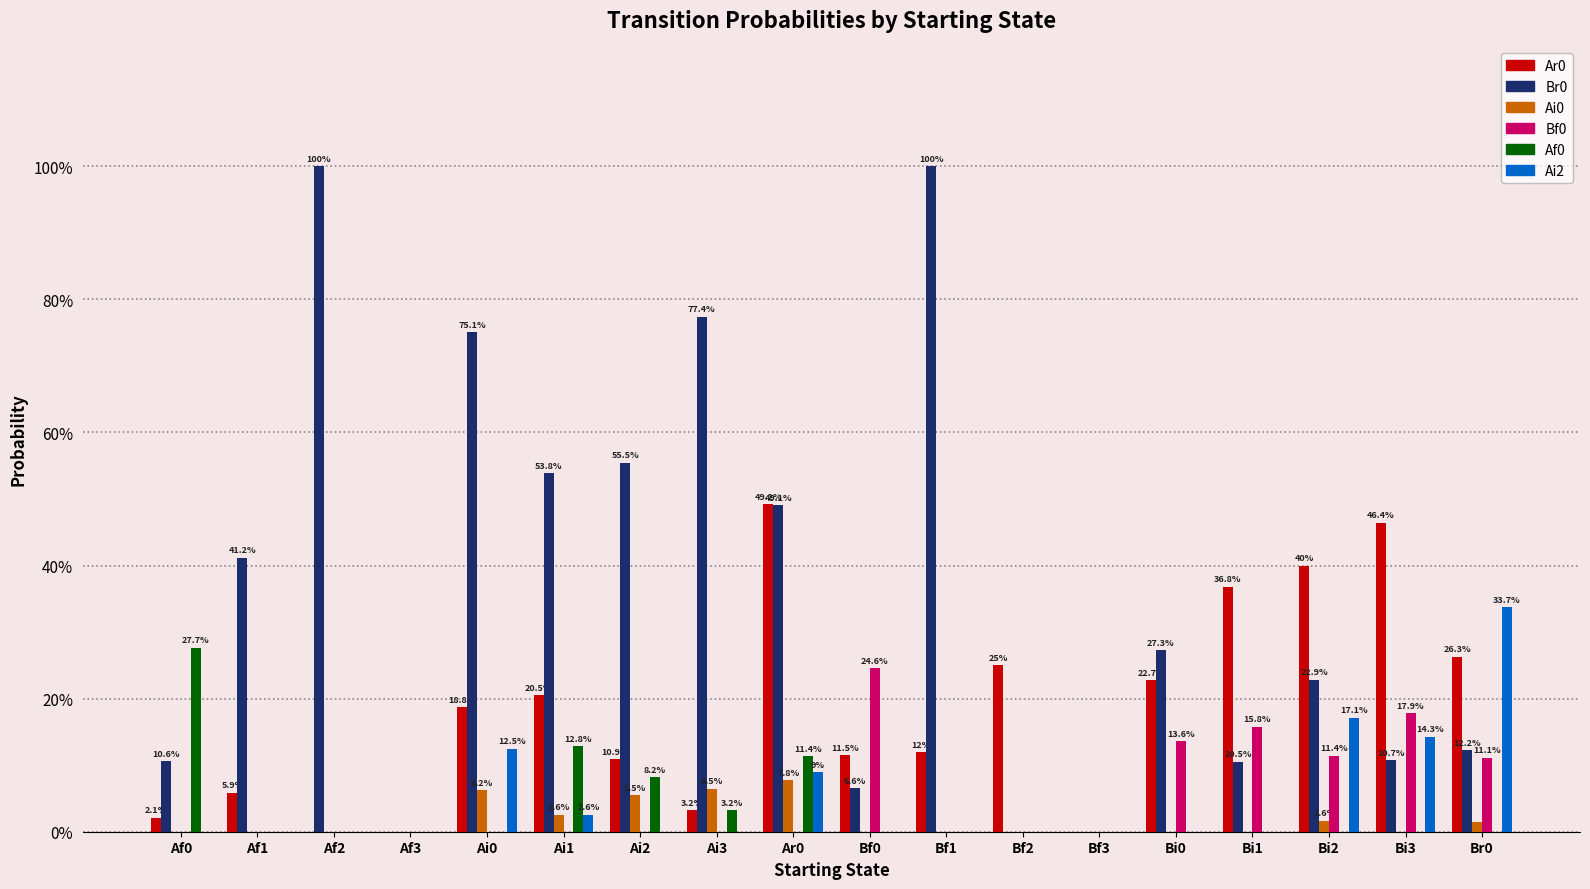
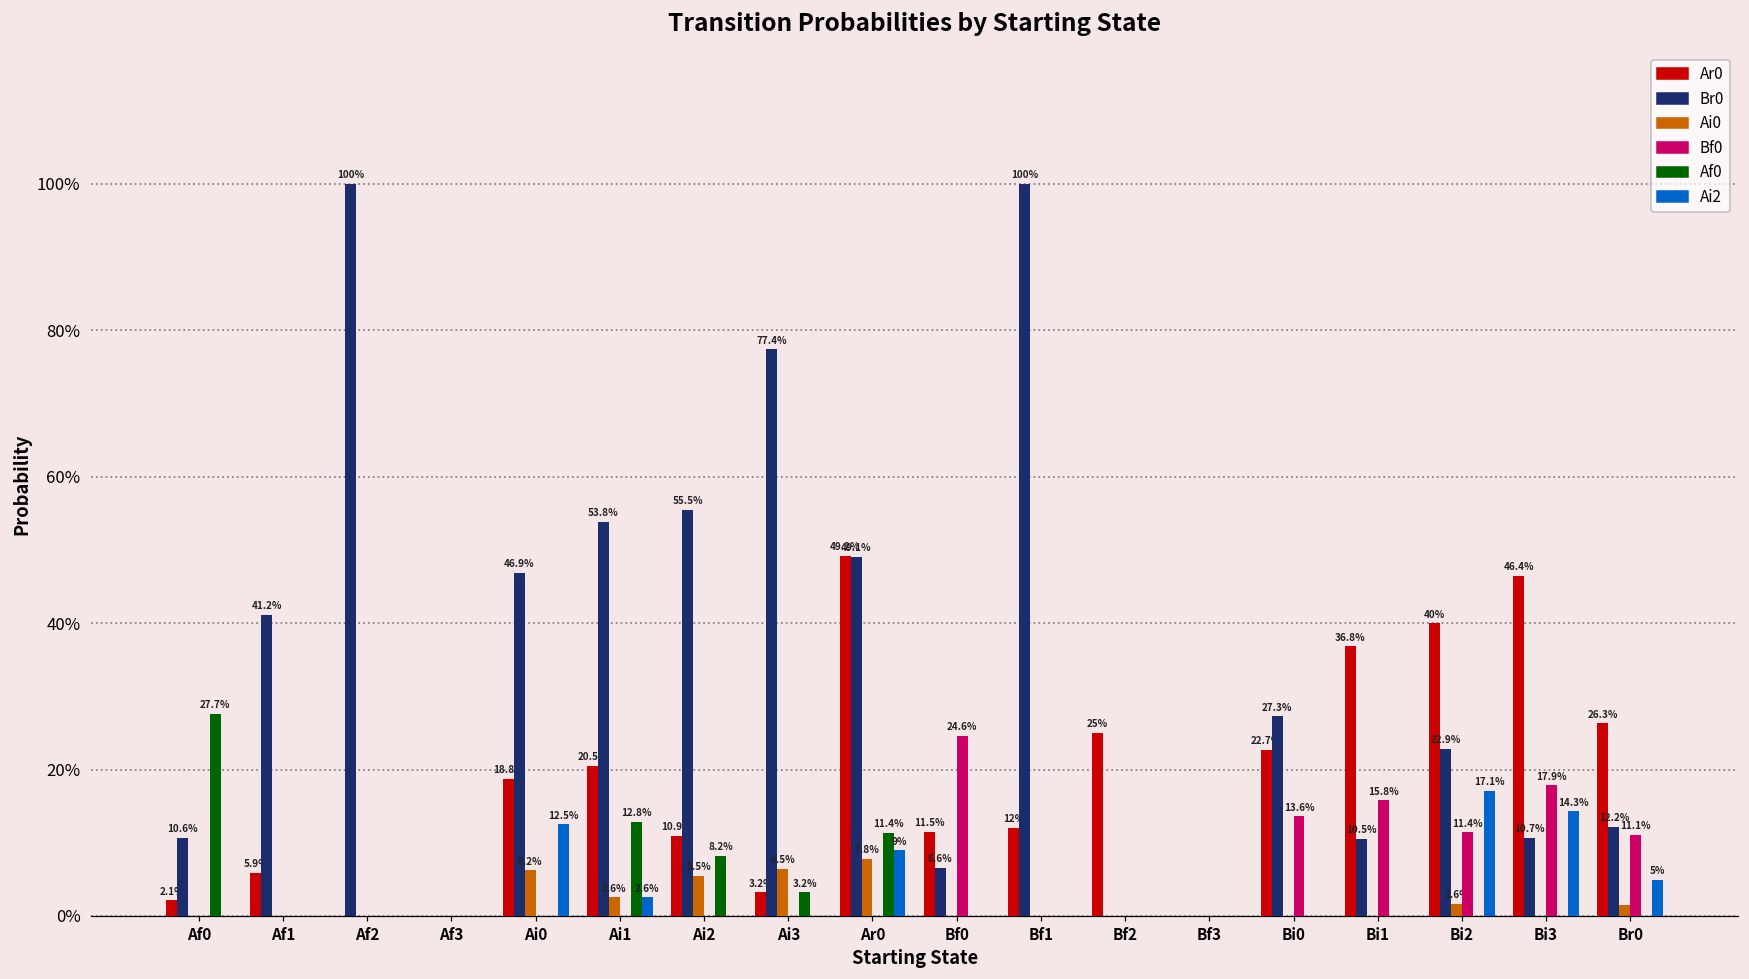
  {
    "Ar0": {
      "Af0": "2.1%",
      "Af1": "5.9%",
      "Ai0": "18.8%",
      "Ai1": "20.5%",
      "Ai2": "10.9%",
      "Ai3": "3.2%",
      "Bf0": "11.5%",
      "Bf1": "12%",
      "Bf2": "25%",
      "Bi0": "22.7%",
      "Bi1": "36.8%",
      "Bi2": "40%",
      "Bi3": "46.4%",
      "Br0": "26.3%"
    },
    "Br0": {
      "Af0": "10.6%",
      "Af1": "41.2%",
      "Af2": "100%",
-     "Ai0": "75.1%",
+     "Ai0": "46.9%",
      "Ai1": "53.8%",
      "Ai2": "55.5%",
      "Ai3": "77.4%",
      "Bf0": "6.6%",
      "Bf1": "100%",
      "Bi0": "27.3%",
      "Bi1": "10.5%",
      "Bi2": "22.9%",
      "Bi3": "10.7%",
      "Br0": "12.2%"
    },
    "Ai0": {
      "Ai0": "6.2%",
      "Ai1": "2.6%",
      "Ai2": "5.5%",
      "Ai3": "6.5%",
      "Ar0": "7.8%",
      "Bi2": "1.6%"
    },
    "Bf0": {
      "Bf0": "24.6%",
      "Bi0": "13.6%",
      "Bi1": "15.8%",
      "Bi2": "11.4%",
      "Bi3": "17.9%",
      "Br0": "11.1%"
    },
    "Af0": {
      "Af0": "27.7%",
      "Ai1": "12.8%",
      "Ai2": "8.2%",
      "Ai3": "3.2%",
      "Ar0": "11.4%"
    },
    "Ai2": {
      "Ai0": "12.5%",
      "Ai1": "2.6%",
      "Ar0": "9%",
      "Bi2": "17.1%",
      "Bi3": "14.3%",
-     "Br0": "33.7%"
+     "Br0": "5%"
    }
  }
